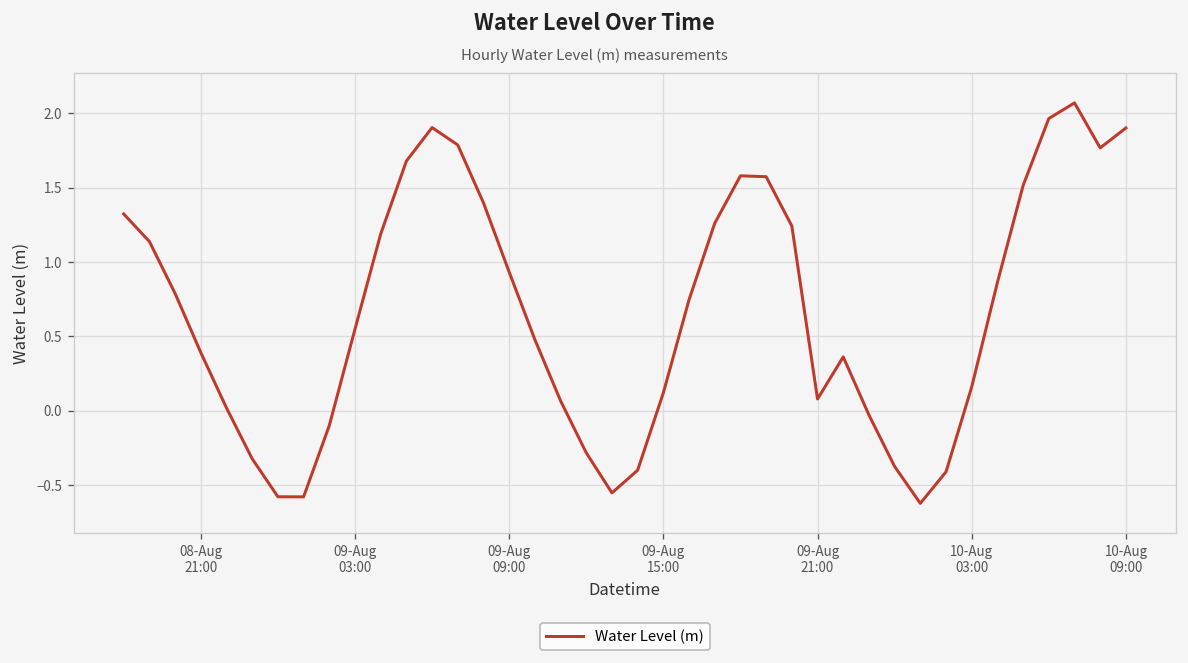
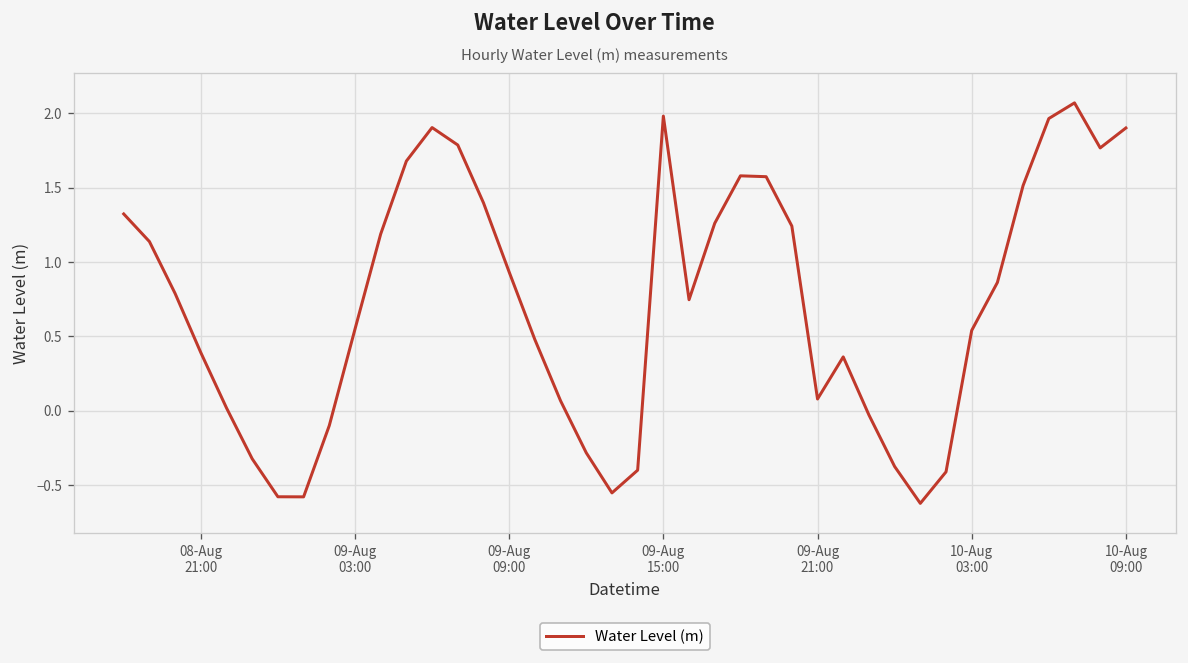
  {
    "08-Aug 21:00": 0.39,
    "09-Aug 03:00": 0.55,
    "09-Aug 09:00": 0.93,
-   "09-Aug 15:00": 0.12,
+   "09-Aug 15:00": 1.98,
    "09-Aug 21:00": 0.08,
-   "10-Aug 03:00": 0.16,
+   "10-Aug 03:00": 0.54,
    "10-Aug 09:00": 1.90
  }
